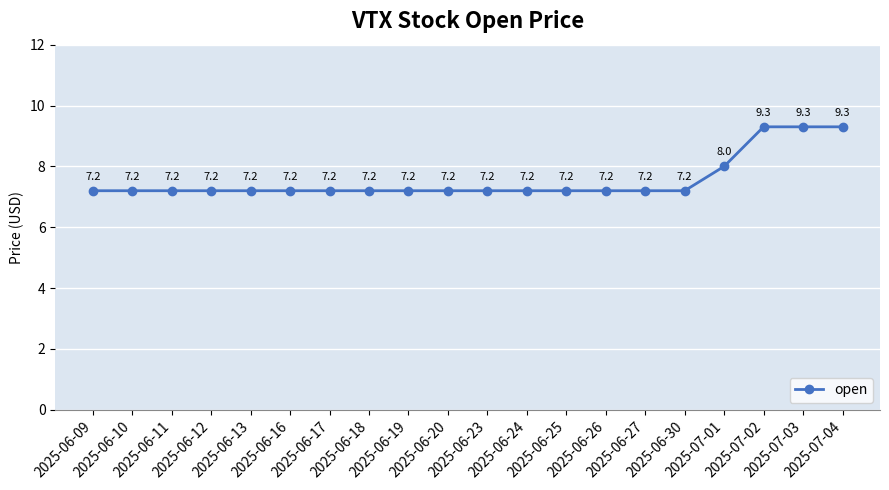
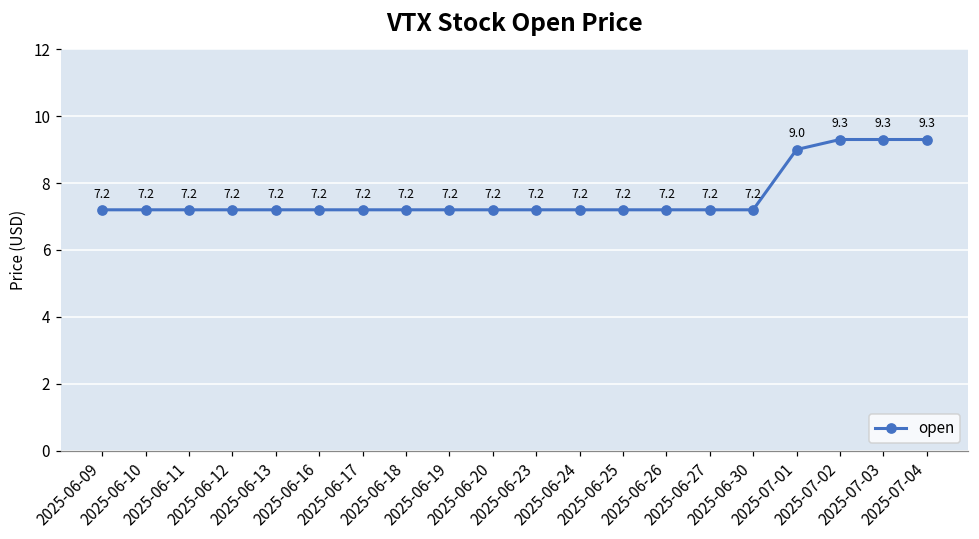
  {
    "2025-06-09": 7.2,
    "2025-06-10": 7.2,
    "2025-06-11": 7.2,
    "2025-06-12": 7.2,
    "2025-06-13": 7.2,
    "2025-06-16": 7.2,
    "2025-06-17": 7.2,
    "2025-06-18": 7.2,
    "2025-06-19": 7.2,
    "2025-06-20": 7.2,
    "2025-06-23": 7.2,
    "2025-06-24": 7.2,
    "2025-06-25": 7.2,
    "2025-06-26": 7.2,
    "2025-06-27": 7.2,
    "2025-06-30": 7.2,
-   "2025-07-01": 8.0,
+   "2025-07-01": 9.0,
    "2025-07-02": 9.3,
    "2025-07-03": 9.3,
    "2025-07-04": 9.3
  }
